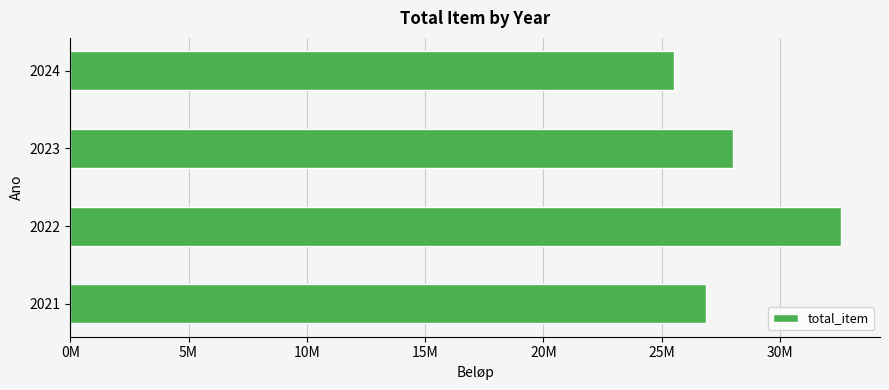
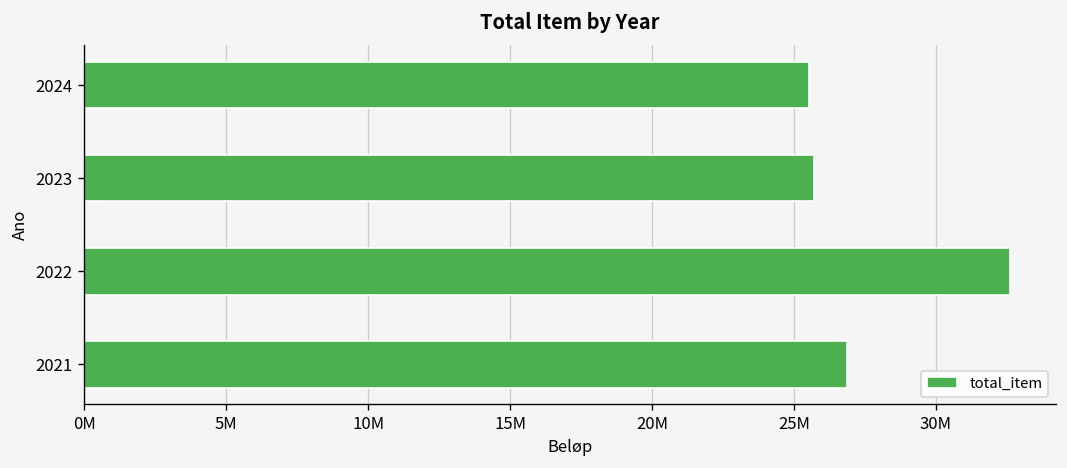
  {
    "2024": 25500000,
-   "2023": 28000000,
+   "2023": 25700000,
    "2022": 32600000,
    "2021": 26900000
  }
